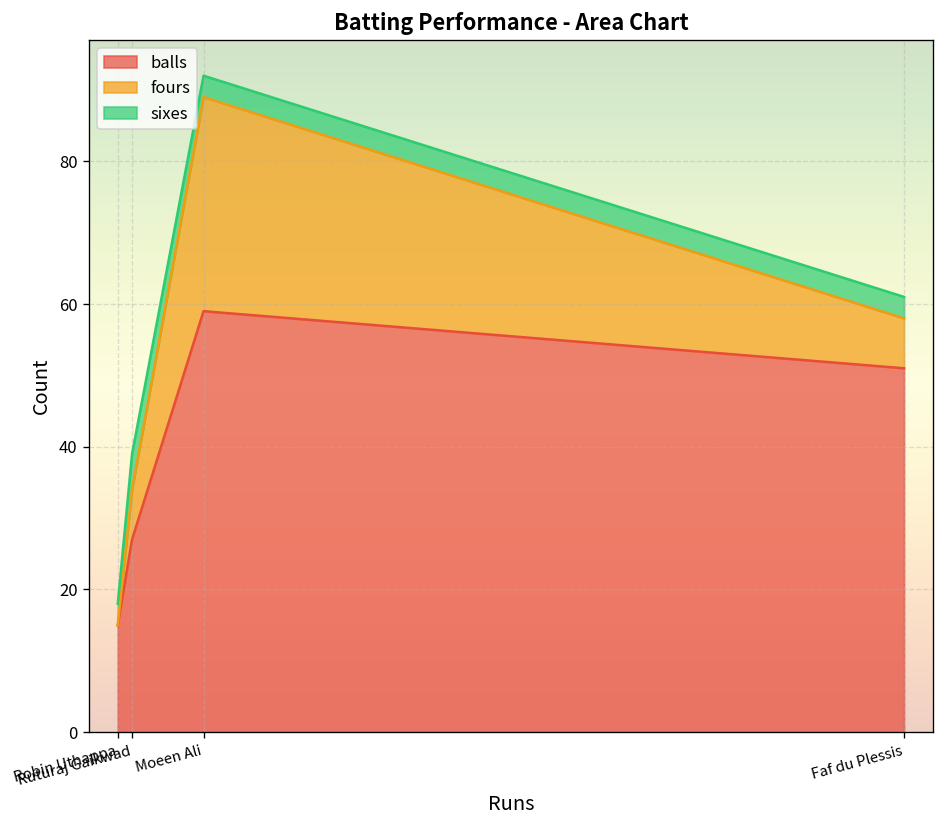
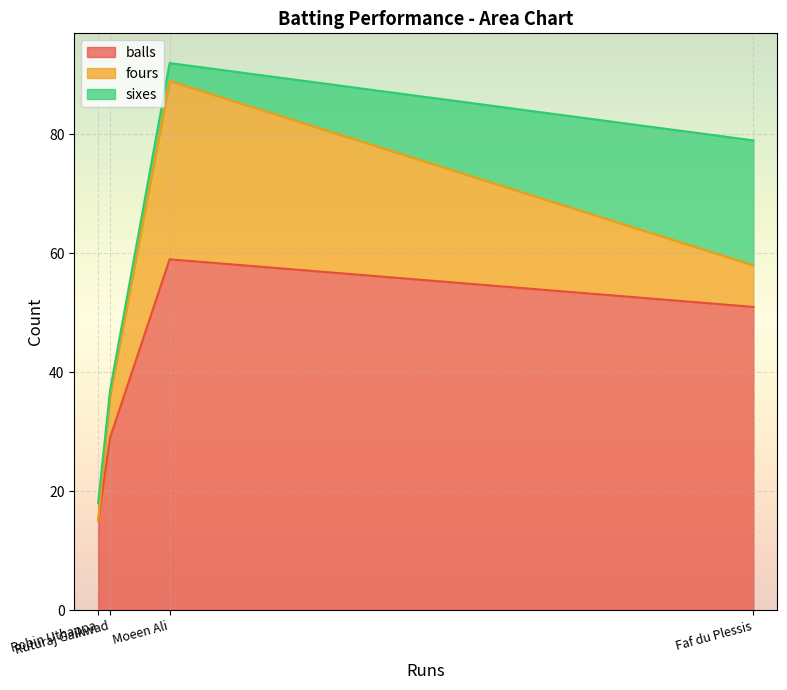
  {
    "balls": {
-     "Ruturaj Gaikwad": 27,
+     "Ruturaj Gaikwad": 29,
      "Moeen Ali": 59,
      "Faf du Plessis": 51
    },
    "fours": {
      "Ruturaj Gaikwad": 7,
      "Moeen Ali": 30,
      "Faf du Plessis": 7
    },
    "sixes": {
      "Robin Uthappa": 3,
-     "Ruturaj Gaikwad": 5,
+     "Ruturaj Gaikwad": 1,
      "Moeen Ali": 3,
-     "Faf du Plessis": 3
+     "Faf du Plessis": 21
    }
  }
